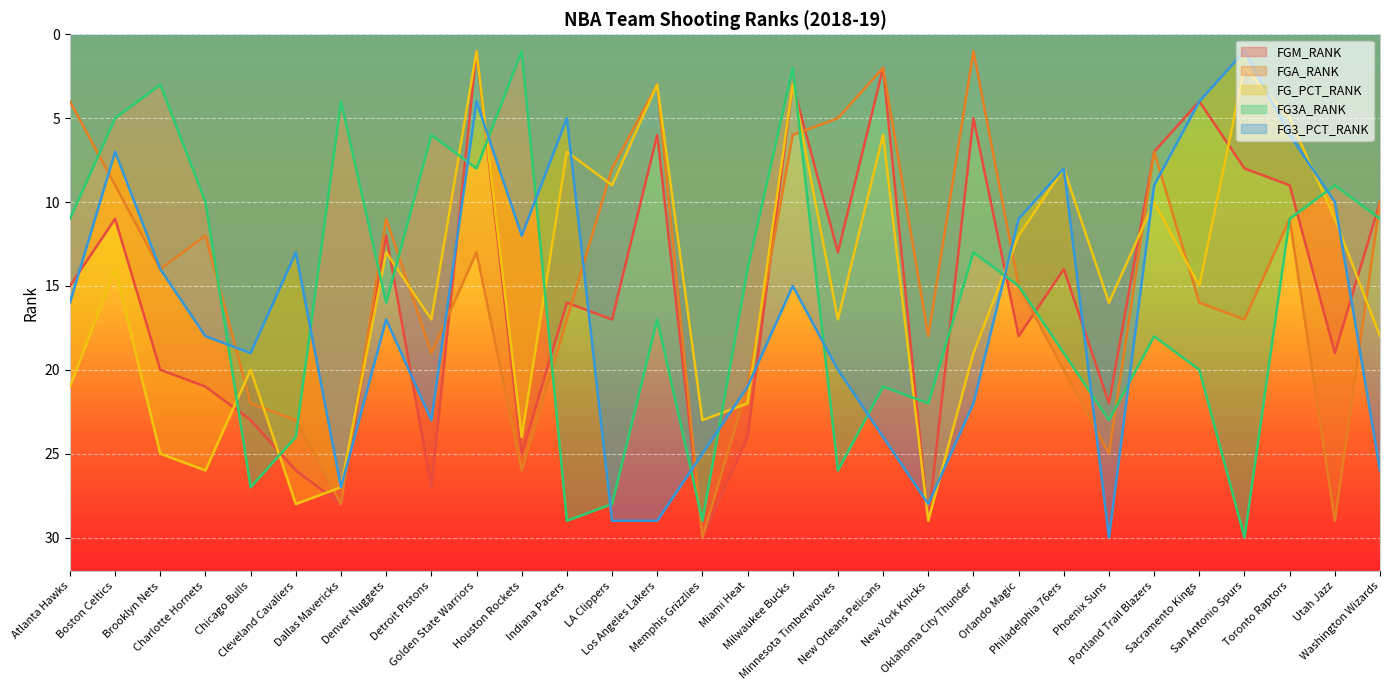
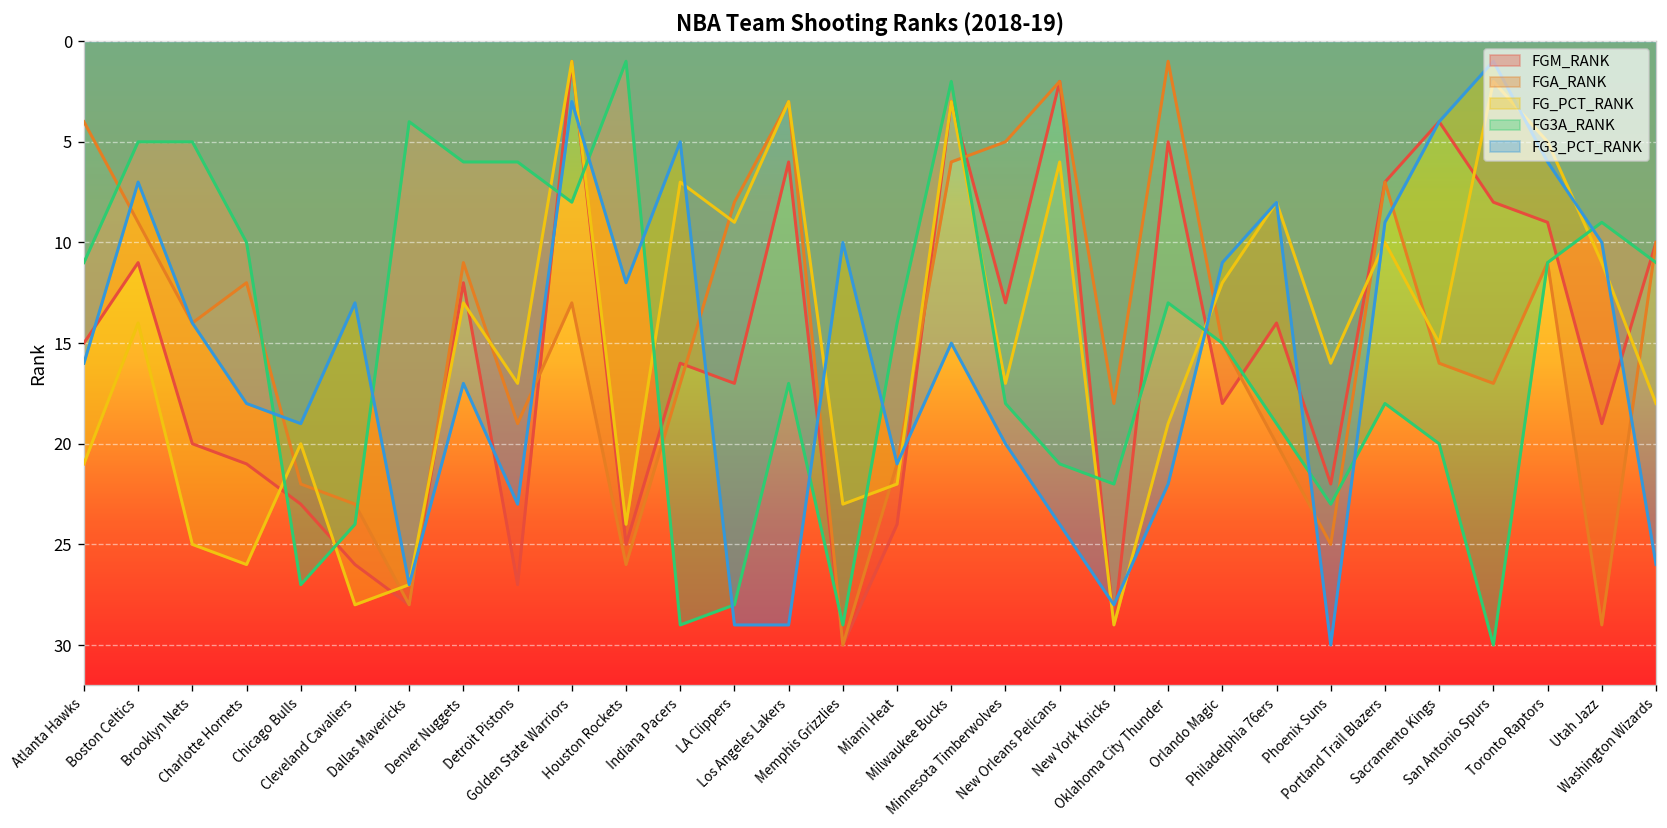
  {
    "FG3A_RANK": {
      "Atlanta Hawks": 11,
      "Boston Celtics": 5,
-     "Brooklyn Nets": 3,
+     "Brooklyn Nets": 5,
      "Charlotte Hornets": 10,
      "Chicago Bulls": 27,
      "Cleveland Cavaliers": 24,
      "Dallas Mavericks": 4,
-     "Denver Nuggets": 16,
+     "Denver Nuggets": 6,
      "Detroit Pistons": 6,
      "Golden State Warriors": 8,
      "Houston Rockets": 1,
      "Indiana Pacers": 29,
      "LA Clippers": 28,
      "Los Angeles Lakers": 17,
      "Memphis Grizzlies": 29,
      "Miami Heat": 14,
      "Milwaukee Bucks": 2,
-     "Minnesota Timberwolves": 26,
+     "Minnesota Timberwolves": 18,
      "New Orleans Pelicans": 21,
      "New York Knicks": 22,
      "Oklahoma City Thunder": 13,
      "Philadelphia 76ers": 19,
      "Phoenix Suns": 23,
      "Portland Trail Blazers": 18,
      "Sacramento Kings": 20,
      "San Antonio Spurs": 30,
      "Utah Jazz": 9,
      "Washington Wizards": 11
    },
    "FG3_PCT_RANK": {
      "Atlanta Hawks": 16,
      "Boston Celtics": 7,
      "Charlotte Hornets": 18,
      "Chicago Bulls": 19,
      "Cleveland Cavaliers": 13,
      "Denver Nuggets": 17,
      "Detroit Pistons": 23,
-     "Golden State Warriors": 4,
+     "Golden State Warriors": 3,
      "Houston Rockets": 12,
      "Indiana Pacers": 5,
      "LA Clippers": 29,
      "Los Angeles Lakers": 29,
-     "Memphis Grizzlies": 25,
+     "Memphis Grizzlies": 10,
      "Milwaukee Bucks": 15,
      "Minnesota Timberwolves": 20,
      "New Orleans Pelicans": 24,
      "New York Knicks": 28,
      "Oklahoma City Thunder": 22,
      "Orlando Magic": 11,
      "Phoenix Suns": 30,
      "Portland Trail Blazers": 9,
      "Utah Jazz": 10,
      "Washington Wizards": 26
    }
  }
